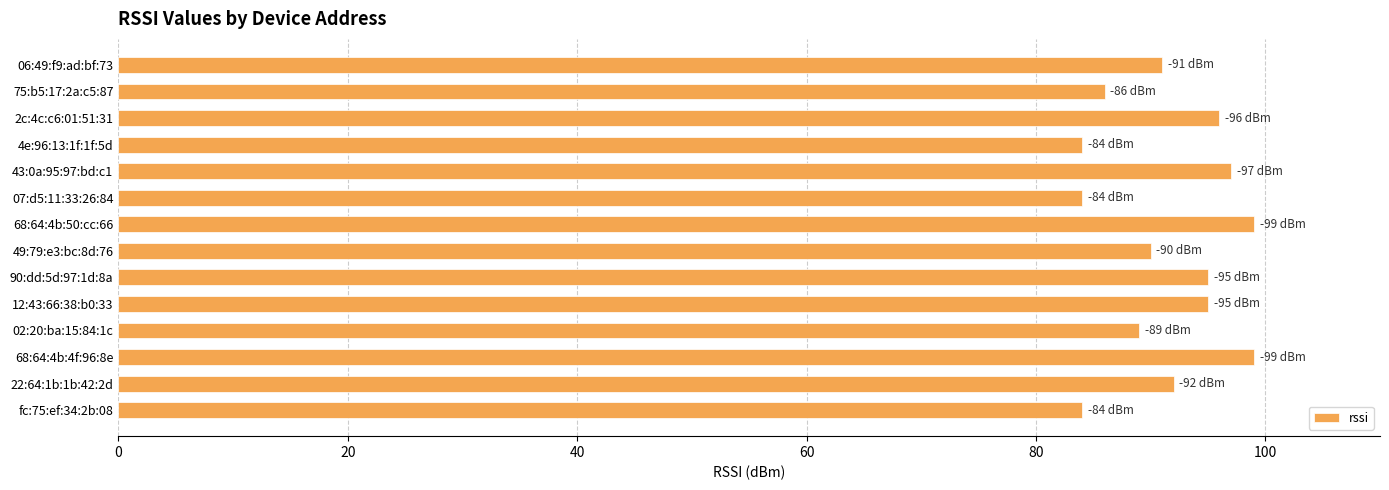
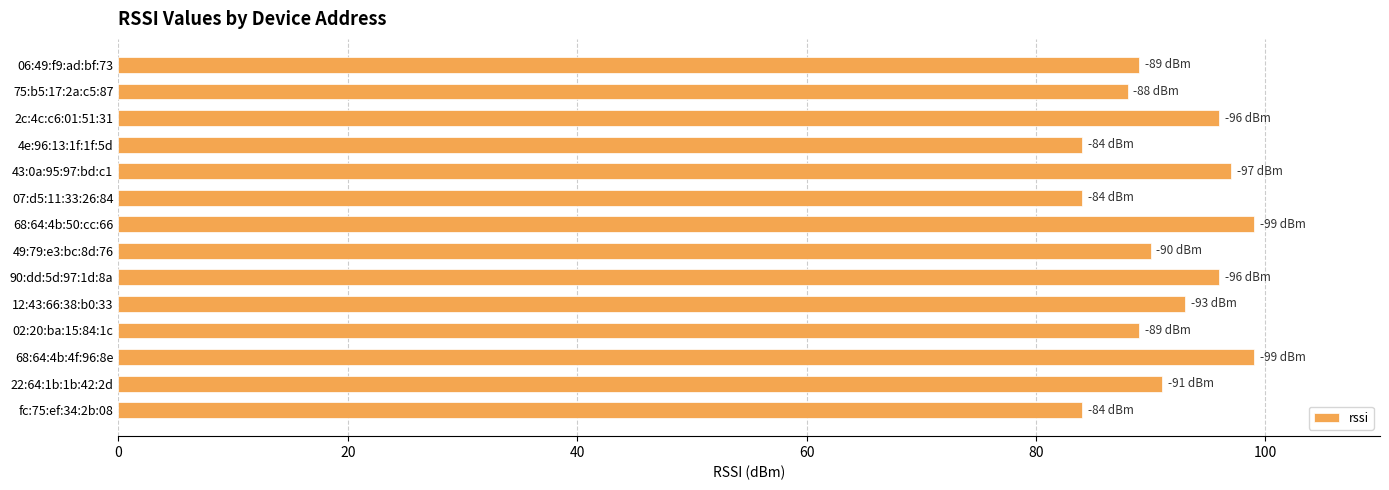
  {
-   "06:49:f9:ad:bf:73": -91,
-   "75:b5:17:2a:c5:87": -86,
-   "90:dd:5d:97:1d:8a": -95,
-   "12:43:66:38:b0:33": -95,
-   "22:64:1b:1b:42:2d": -92
+   "06:49:f9:ad:bf:73": -89,
+   "75:b5:17:2a:c5:87": -88,
+   "90:dd:5d:97:1d:8a": -96,
+   "12:43:66:38:b0:33": -93,
+   "22:64:1b:1b:42:2d": -91
  }
